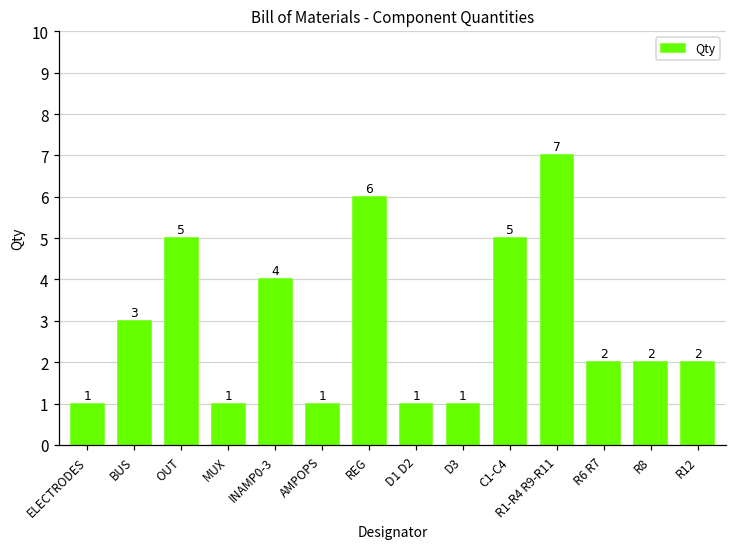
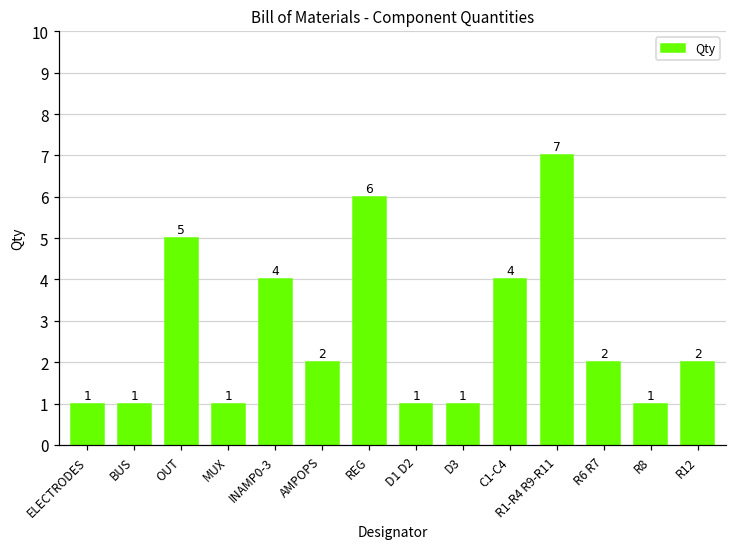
  {
    "ELECTRODES": 1,
-   "BUS": 3,
+   "BUS": 1,
    "OUT": 5,
    "MUX": 1,
    "INAMP0-3": 4,
-   "AMPOPS": 1,
+   "AMPOPS": 2,
    "REG": 6,
    "D1 D2": 1,
    "D3": 1,
-   "C1-C4": 5,
+   "C1-C4": 4,
    "R1-R4 R9-R11": 7,
    "R6 R7": 2,
-   "R8": 2,
+   "R8": 1,
    "R12": 2
  }
